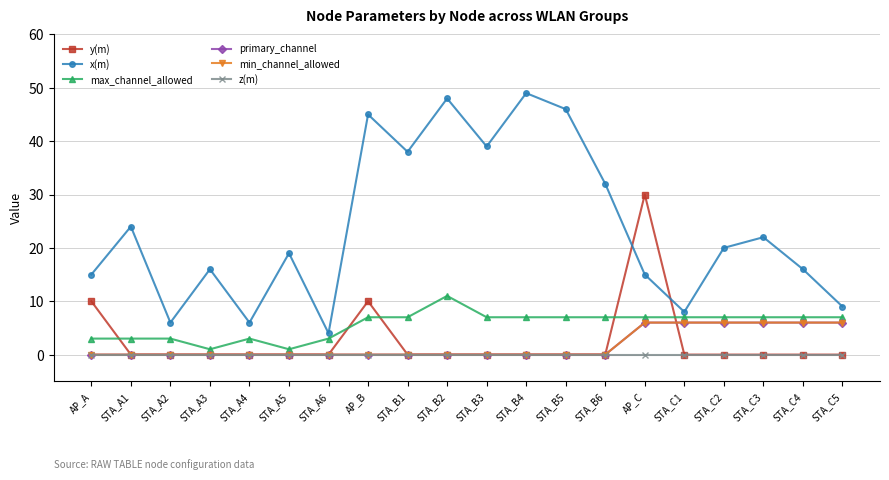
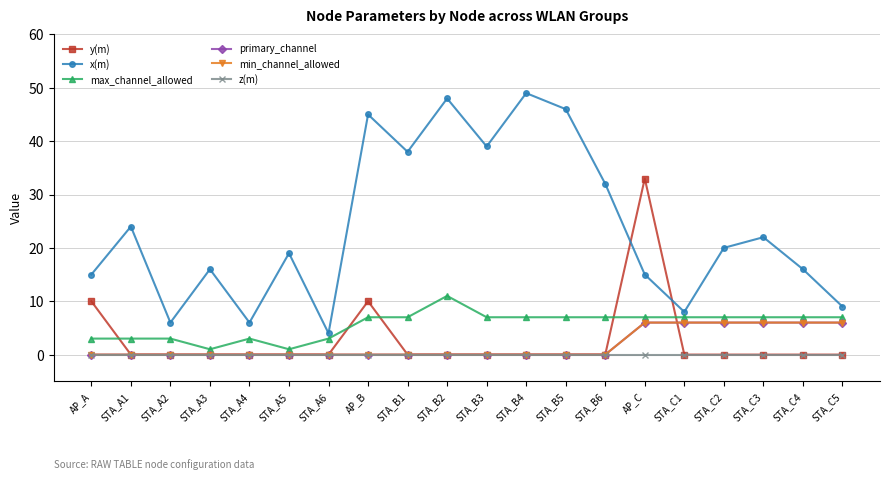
  {
    "y(m)": {
      "AP_A": 10,
      "AP_B": 10,
-     "AP_C": 30
+     "AP_C": 33
    },
    "x(m)": {
      "AP_A": 15,
      "STA_A1": 24,
      "STA_A2": 6,
      "STA_A3": 16,
      "STA_A4": 6,
      "STA_A5": 19,
      "STA_A6": 4,
      "AP_B": 45,
      "STA_B1": 38,
      "STA_B2": 48,
      "STA_B3": 39,
      "STA_B4": 49,
      "STA_B5": 46,
      "STA_B6": 32,
      "AP_C": 15,
      "STA_C1": 8,
      "STA_C2": 20,
      "STA_C3": 22,
      "STA_C4": 16,
      "STA_C5": 9
    },
    "max_channel_allowed": {
      "AP_A": 3,
      "STA_A1": 3,
      "STA_A2": 3,
      "STA_A3": 1,
      "STA_A4": 3,
      "STA_A5": 1,
      "STA_A6": 3,
      "AP_B": 7,
      "STA_B1": 7,
      "STA_B2": 11,
      "STA_B3": 7,
      "STA_B4": 7,
      "STA_B5": 7,
      "STA_B6": 7,
      "AP_C": 7,
      "STA_C1": 7,
      "STA_C2": 7,
      "STA_C3": 7,
      "STA_C4": 7,
      "STA_C5": 7
    },
    "min_channel_allowed": {
      "AP_C": 6,
      "STA_C1": 6,
      "STA_C2": 6,
      "STA_C3": 6,
      "STA_C4": 6,
      "STA_C5": 6
    },
    "z(m)": {
      "AP_C": 0
    }
  }
